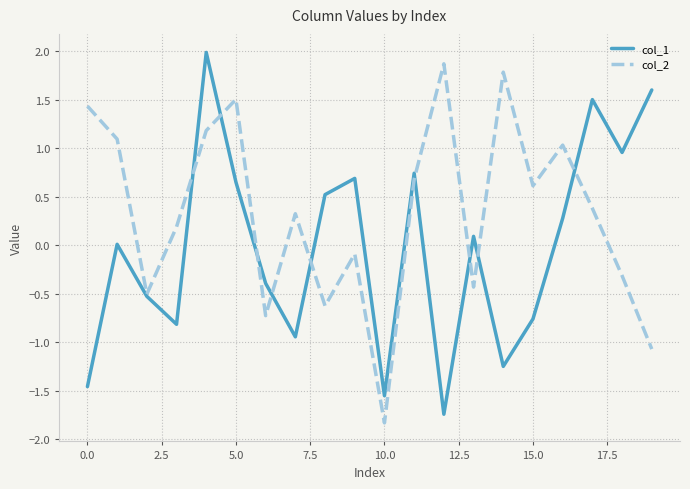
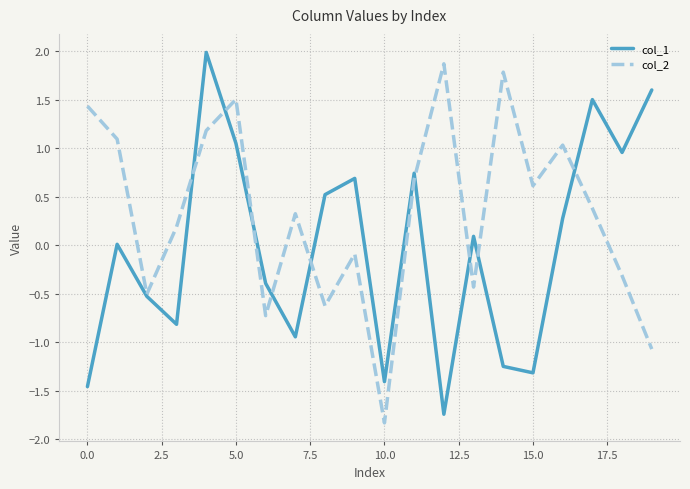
  {
    "col_1": {
      "0.0": -1.5,
-     "5.0": 0.7,
-     "10.0": -1.6,
-     "15.0": -0.8
+     "5.0": 1.1,
+     "10.0": -1.4,
+     "15.0": -1.3
    },
    "col_2": {
      "0.0": 1.4,
      "5.0": 1.5,
      "10.0": -1.8,
      "15.0": 0.6
    }
  }
